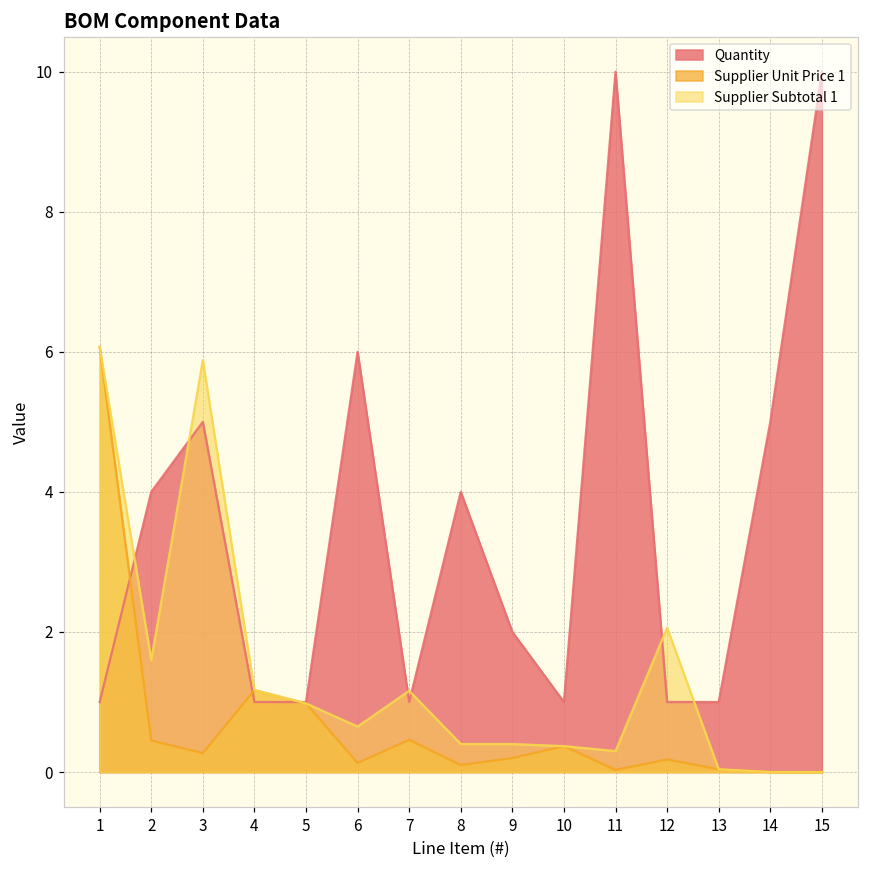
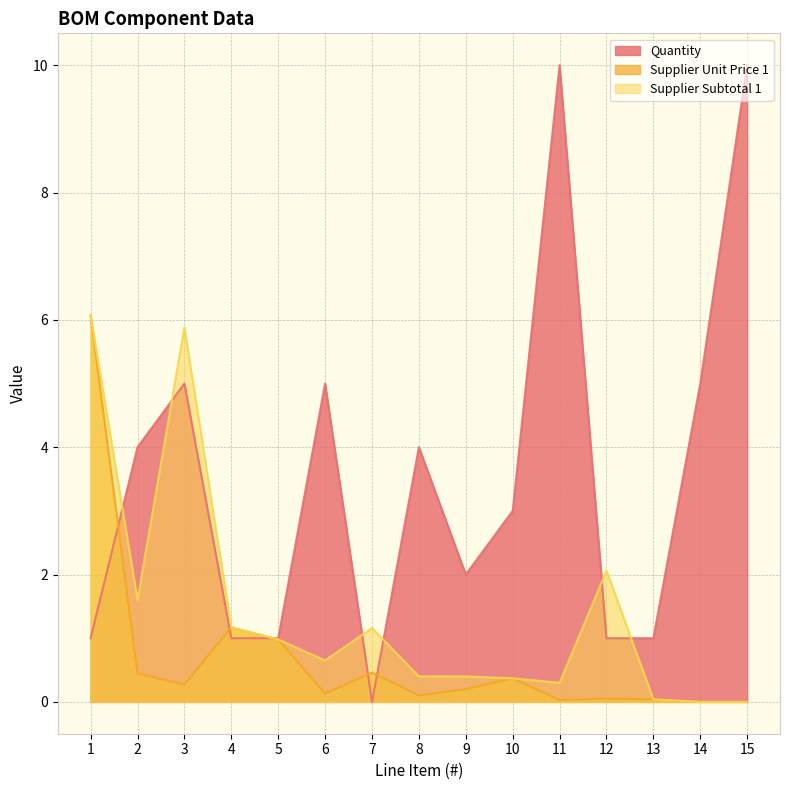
  {
    "Quantity": {
      "1": 1,
      "2": 4,
      "3": 5,
      "4": 1,
-     "6": 6,
-     "7": 1,
+     "6": 5,
+     "7": 0,
      "8": 4,
      "9": 2,
-     "10": 1,
+     "10": 3,
      "11": 10,
      "12": 1,
      "13": 1,
      "14": 5
    },
    "Supplier Unit Price 1": {
      "2": 0.5,
      "3": 0.3,
      "6": 0.1,
      "7": 0.5,
      "8": 0.1,
      "9": 0.2,
      "11": 0.0,
-     "12": 0.2
+     "12": 0.1
    },
    "Supplier Subtotal 1": {
      "2": 1.6,
      "3": 5.9,
      "6": 0.7,
      "7": 1.2,
      "8": 0.4,
      "9": 0.4,
      "11": 0.3,
      "12": 2.1
    }
  }
